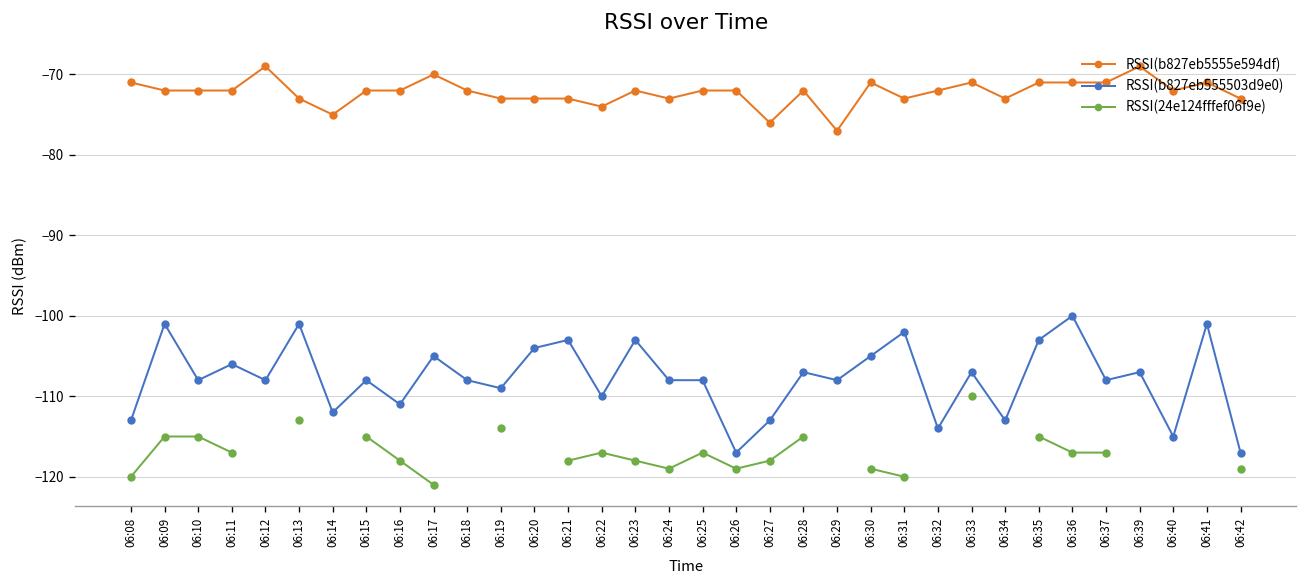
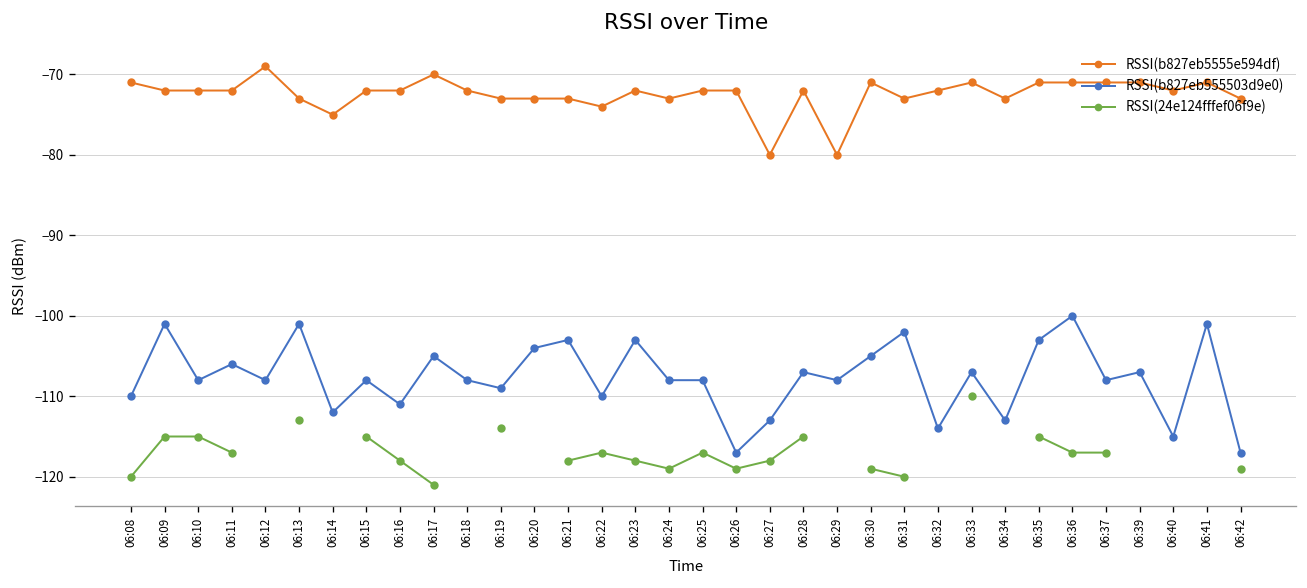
  {
    "RSSI(b827eb5555e594df)": {
      "06:08": -71,
      "06:09": -72,
      "06:10": -72,
      "06:11": -72,
      "06:12": -69,
      "06:13": -73,
      "06:14": -75,
      "06:15": -72,
      "06:16": -72,
      "06:17": -70,
      "06:18": -72,
      "06:19": -73,
      "06:20": -73,
      "06:21": -73,
      "06:22": -74,
      "06:23": -72,
      "06:24": -73,
      "06:25": -72,
      "06:26": -72,
-     "06:27": -76,
+     "06:27": -80,
      "06:28": -72,
-     "06:29": -77,
+     "06:29": -80,
      "06:30": -71,
      "06:31": -73,
      "06:32": -72,
      "06:33": -71,
      "06:34": -73,
      "06:35": -71,
      "06:36": -71,
      "06:37": -71,
-     "06:39": -69,
+     "06:39": -71,
      "06:40": -72,
      "06:41": -71,
      "06:42": -73
    },
    "RSSI(b827eb555503d9e0)": {
-     "06:08": -113,
+     "06:08": -110,
      "06:09": -101,
      "06:10": -108,
      "06:11": -106,
      "06:12": -108,
      "06:13": -101,
      "06:14": -112,
      "06:15": -108,
      "06:16": -111,
      "06:17": -105,
      "06:18": -108,
      "06:19": -109,
      "06:20": -104,
      "06:21": -103,
      "06:22": -110,
      "06:23": -103,
      "06:24": -108,
      "06:25": -108,
      "06:26": -117,
      "06:27": -113,
      "06:28": -107,
      "06:29": -108,
      "06:30": -105,
      "06:31": -102,
      "06:32": -114,
      "06:33": -107,
      "06:34": -113,
      "06:35": -103,
      "06:36": -100,
      "06:37": -108,
      "06:39": -107,
      "06:40": -115,
      "06:41": -101,
      "06:42": -117
    },
    "RSSI(24e124fffef06f9e)": {
      "06:08": -120,
      "06:09": -115,
      "06:10": -115,
      "06:11": -117,
      "06:13": -113,
      "06:15": -115,
      "06:16": -118,
      "06:17": -121,
      "06:19": -114,
      "06:21": -118,
      "06:22": -117,
      "06:23": -118,
      "06:24": -119,
      "06:25": -117,
      "06:26": -119,
      "06:27": -118,
      "06:28": -115,
      "06:30": -119,
      "06:31": -120,
      "06:33": -110,
      "06:35": -115,
      "06:36": -117,
      "06:37": -117,
      "06:42": -119
    }
  }
